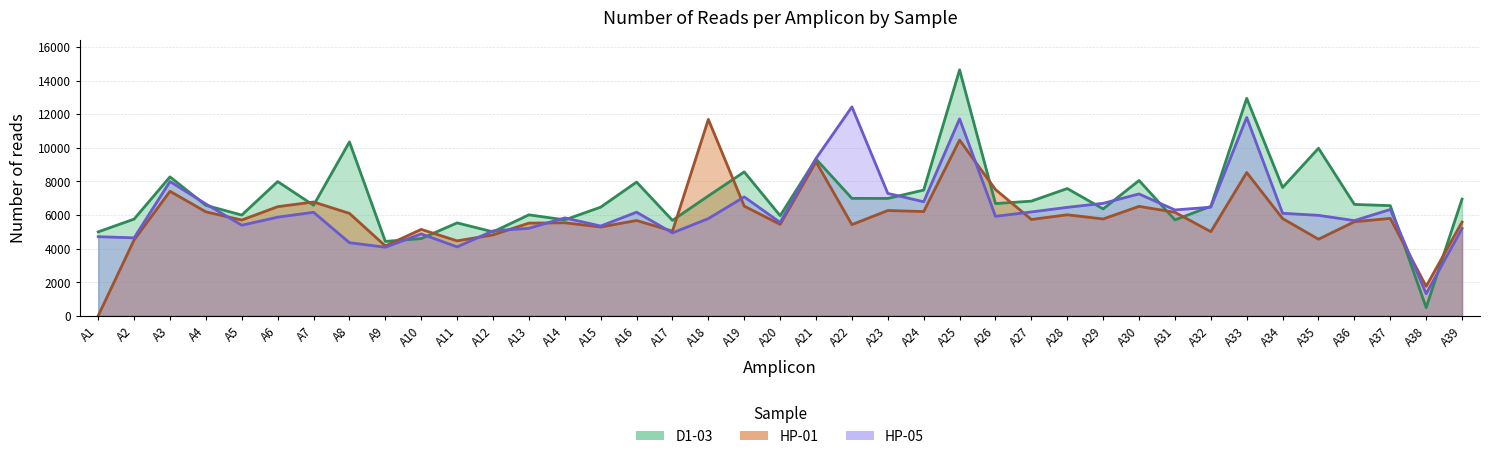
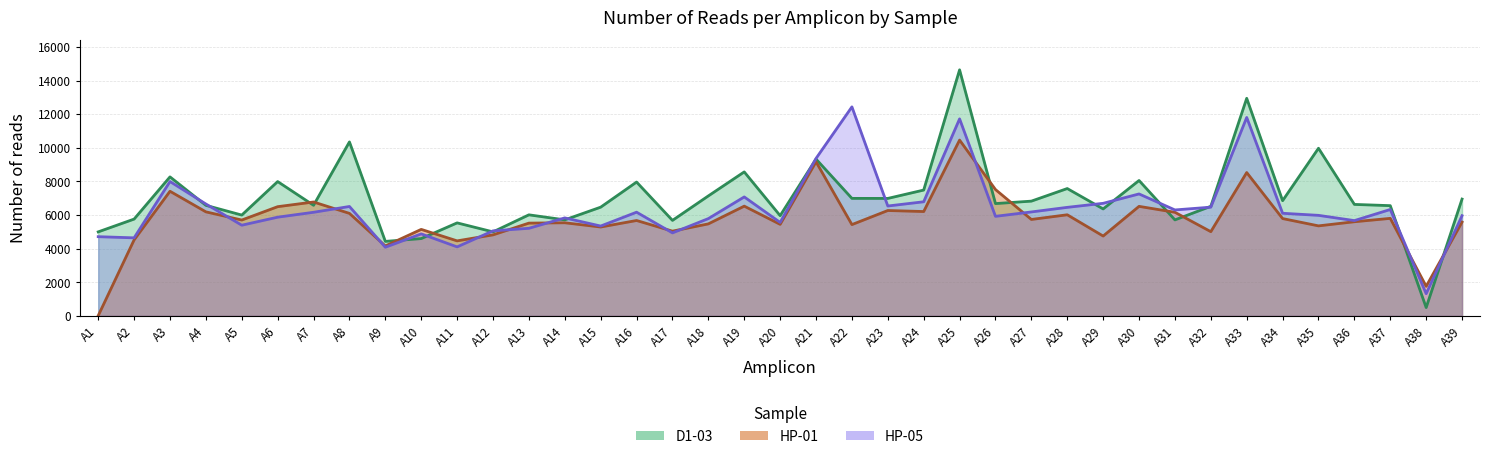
  {
    "D1-03": {
      "A1": 5000,
      "A2": 5800,
      "A3": 8300,
      "A5": 6000,
      "A6": 8000,
      "A7": 6600,
      "A8": 10300,
      "A9": 4400,
      "A10": 4600,
      "A11": 5500,
      "A13": 6000,
      "A15": 6500,
      "A16": 8000,
      "A17": 5700,
      "A18": 7100,
      "A19": 8600,
      "A20": 6000,
      "A22": 7000,
      "A23": 7000,
      "A24": 7500,
      "A25": 14600,
      "A26": 6700,
      "A27": 6800,
      "A28": 7600,
      "A29": 6400,
      "A30": 8100,
      "A31": 5700,
      "A33": 12900,
-     "A34": 7600,
+     "A34": 6900,
      "A35": 10000,
      "A36": 6600,
      "A37": 6600,
      "A38": 500,
      "A39": 6900
    },
    "HP-01": {
      "A1": 0,
      "A3": 7400,
      "A4": 6200,
      "A5": 5700,
      "A6": 6500,
      "A7": 6800,
      "A8": 6100,
      "A10": 5100,
      "A11": 4500,
      "A12": 4800,
      "A13": 5500,
      "A14": 5500,
      "A16": 5700,
-     "A18": 11700,
+     "A18": 5500,
      "A19": 6500,
      "A21": 9200,
      "A22": 5400,
      "A23": 6300,
      "A24": 6200,
      "A25": 10500,
      "A26": 7500,
      "A27": 5700,
      "A28": 6000,
-     "A29": 5800,
+     "A29": 4700,
      "A30": 6500,
      "A32": 5000,
      "A33": 8500,
      "A34": 5800,
-     "A35": 4600,
+     "A35": 5400,
      "A37": 5800,
      "A38": 1800,
      "A39": 5600
    },
    "HP-05": {
      "A1": 4700,
      "A3": 8000,
      "A5": 5400,
      "A6": 5900,
      "A7": 6200,
-     "A8": 4400,
+     "A8": 6500,
      "A10": 4900,
      "A11": 4100,
      "A13": 5200,
      "A16": 6200,
      "A18": 5800,
      "A19": 7100,
      "A22": 12400,
-     "A23": 7300,
+     "A23": 6500,
      "A24": 6800,
      "A25": 11700,
      "A26": 5900,
      "A27": 6200,
      "A28": 6500,
      "A29": 6700,
      "A30": 7300,
      "A33": 11800,
      "A34": 6100,
      "A35": 6000,
      "A37": 6300,
      "A38": 1300,
-     "A39": 5200
+     "A39": 6000
    }
  }
